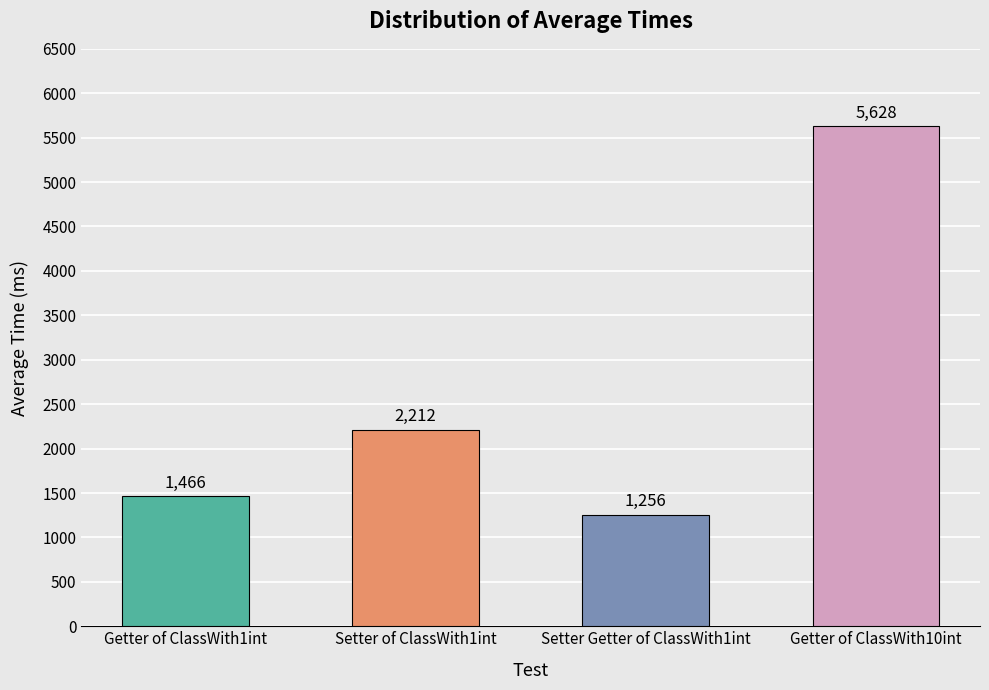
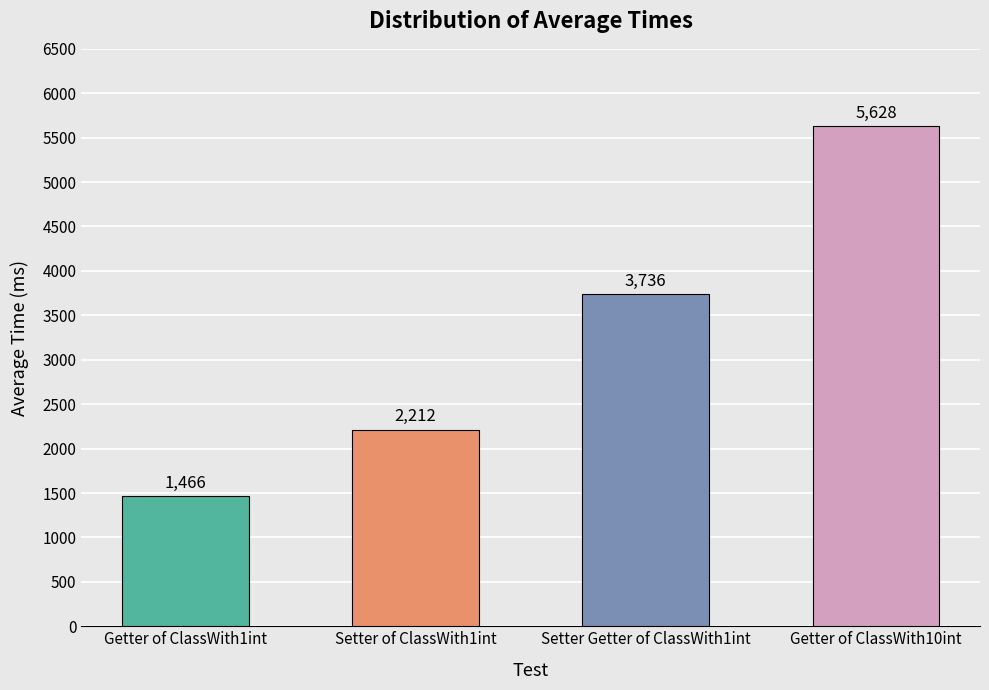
  {
    "Getter of ClassWith1int": "1,466",
    "Setter of ClassWith1int": "2,212",
-   "Setter Getter of ClassWith1int": "1,256",
+   "Setter Getter of ClassWith1int": "3,736",
    "Getter of ClassWith10int": "5,628"
  }
